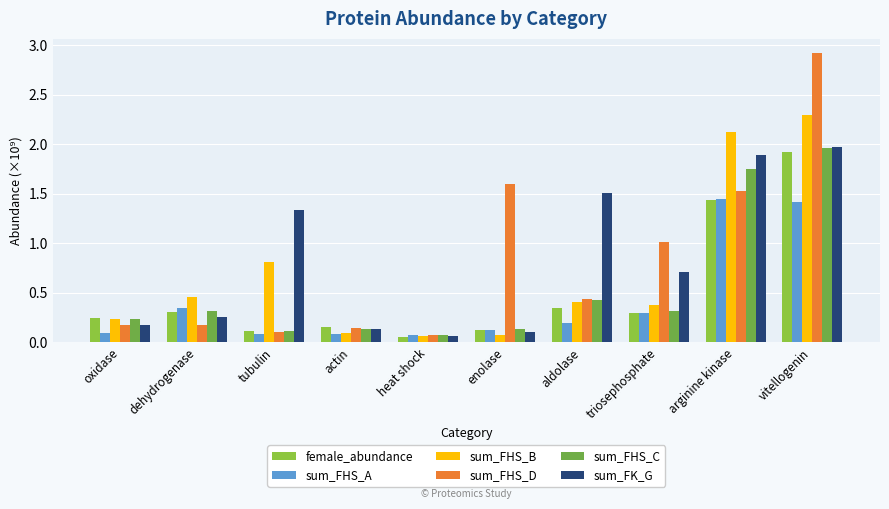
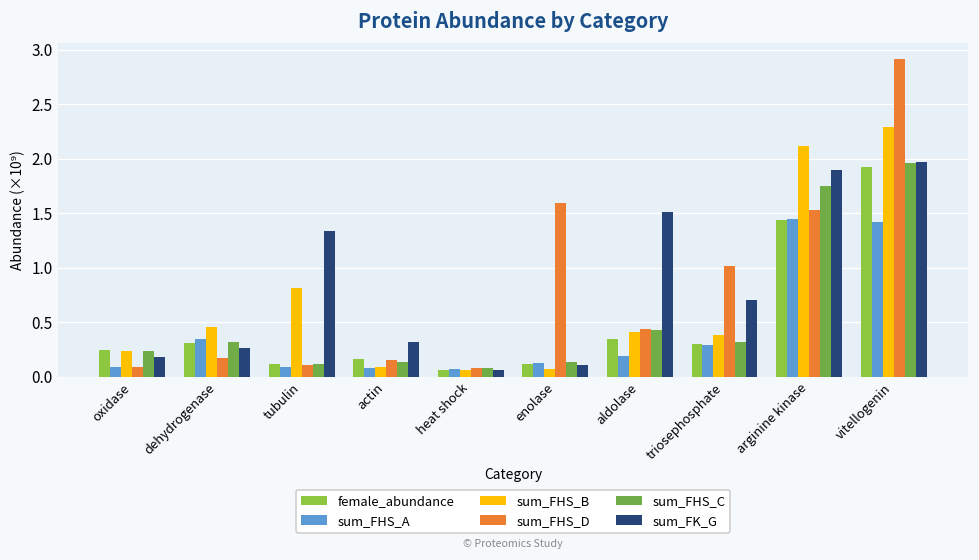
  {
    "sum_FHS_A": {
      "oxidase": 0.1,
      "dehydrogenase": 0.3,
      "tubulin": 0.1,
      "actin": 0.1,
      "heat shock": 0.1,
      "enolase": 0.1,
      "aldolase": 0.2,
      "triosephosphate": 0.3,
      "arginine kinase": 1.4,
      "vitellogenin": 1.4
    },
    "sum_FHS_B": {
      "oxidase": 0.2,
      "dehydrogenase": 0.5,
      "tubulin": 0.8,
      "actin": 0.1,
      "heat shock": 0.1,
      "enolase": 0.1,
      "aldolase": 0.4,
      "triosephosphate": 0.4,
      "arginine kinase": 2.1,
      "vitellogenin": 2.3
    },
    "sum_FHS_D": {
-     "oxidase": 0.2,
+     "oxidase": 0.1,
      "dehydrogenase": 0.2,
      "tubulin": 0.1,
      "actin": 0.1,
      "heat shock": 0.1,
      "enolase": 1.6,
      "aldolase": 0.4,
      "triosephosphate": 1.0,
      "arginine kinase": 1.5,
      "vitellogenin": 2.9
    },
    "sum_FK_G": {
      "oxidase": 0.2,
      "dehydrogenase": 0.3,
      "tubulin": 1.3,
-     "actin": 0.1,
+     "actin": 0.3,
      "heat shock": 0.1,
      "enolase": 0.1,
      "aldolase": 1.5,
      "triosephosphate": 0.7,
      "arginine kinase": 1.9,
      "vitellogenin": 2.0
    }
  }
